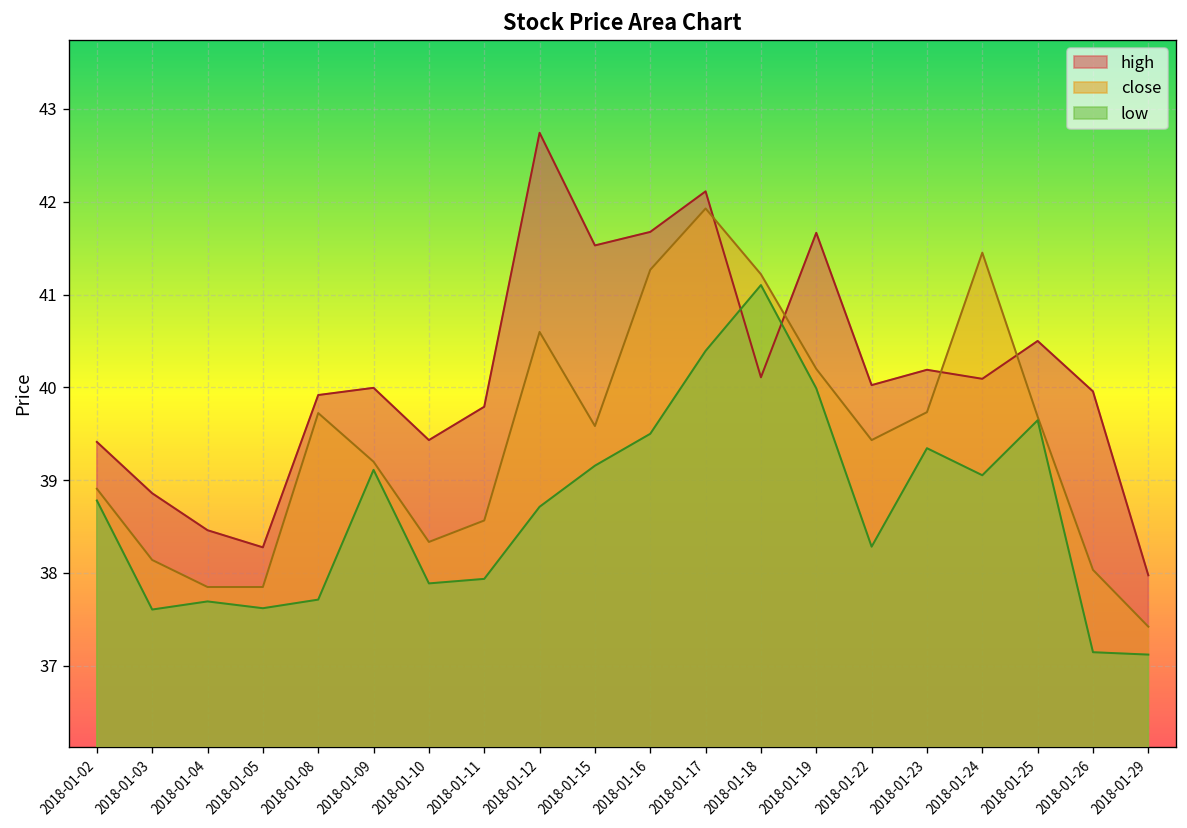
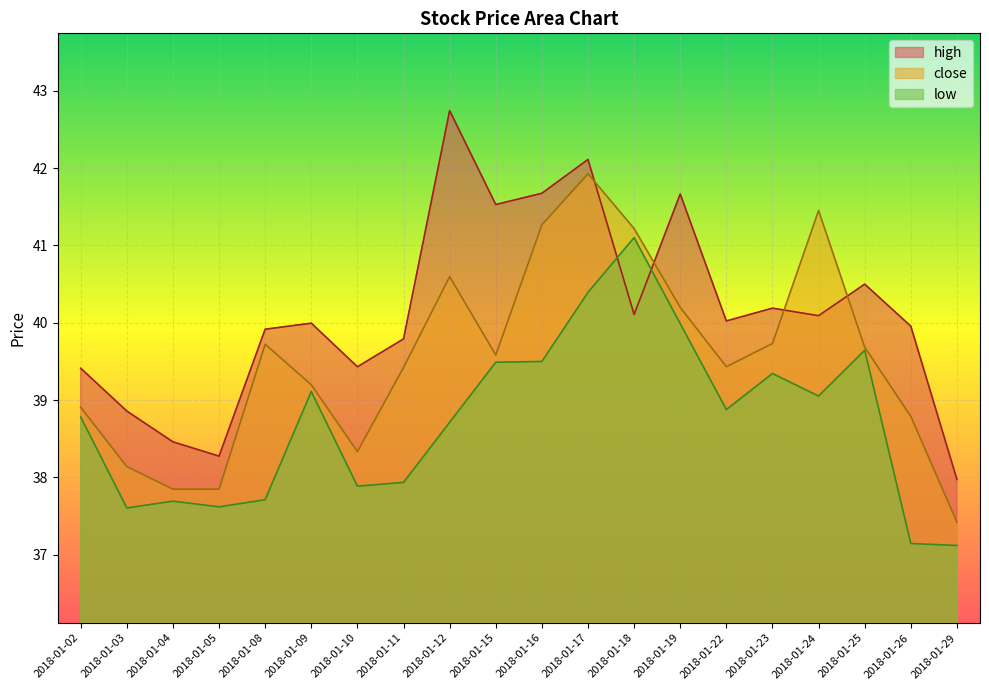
  {
    "high": {
      "2018-01-02": 39.4,
      "2018-01-03": 38.9,
      "2018-01-04": 38.5,
      "2018-01-05": 38.3,
      "2018-01-08": 39.9,
      "2018-01-09": 40.0,
      "2018-01-10": 39.4,
      "2018-01-11": 39.8,
      "2018-01-12": 42.7,
      "2018-01-15": 41.5,
      "2018-01-16": 41.7,
      "2018-01-17": 42.1,
      "2018-01-18": 40.1,
      "2018-01-19": 41.7,
      "2018-01-22": 40.0,
      "2018-01-23": 40.2,
      "2018-01-24": 40.1,
      "2018-01-25": 40.5,
      "2018-01-26": 40.0,
      "2018-01-29": 38.0
    },
    "close": {
      "2018-01-02": 38.9,
      "2018-01-03": 38.1,
      "2018-01-04": 37.8,
      "2018-01-05": 37.8,
      "2018-01-08": 39.7,
      "2018-01-09": 39.2,
      "2018-01-10": 38.3,
-     "2018-01-11": 38.6,
+     "2018-01-11": 39.4,
      "2018-01-12": 40.6,
      "2018-01-15": 39.6,
      "2018-01-16": 41.3,
      "2018-01-17": 41.9,
      "2018-01-18": 41.2,
      "2018-01-19": 40.2,
      "2018-01-22": 39.4,
      "2018-01-23": 39.7,
      "2018-01-24": 41.5,
      "2018-01-25": 39.7,
-     "2018-01-26": 38.0,
+     "2018-01-26": 38.8,
      "2018-01-29": 37.4
    },
    "low": {
      "2018-01-02": 38.8,
      "2018-01-03": 37.6,
      "2018-01-04": 37.7,
      "2018-01-05": 37.6,
      "2018-01-08": 37.7,
      "2018-01-09": 39.1,
      "2018-01-10": 37.9,
      "2018-01-11": 37.9,
      "2018-01-12": 38.7,
-     "2018-01-15": 39.2,
+     "2018-01-15": 39.5,
      "2018-01-16": 39.5,
      "2018-01-17": 40.4,
      "2018-01-18": 41.1,
      "2018-01-19": 40.0,
-     "2018-01-22": 38.3,
+     "2018-01-22": 38.9,
      "2018-01-23": 39.3,
      "2018-01-24": 39.1,
      "2018-01-25": 39.6,
      "2018-01-26": 37.1,
      "2018-01-29": 37.1
    }
  }
